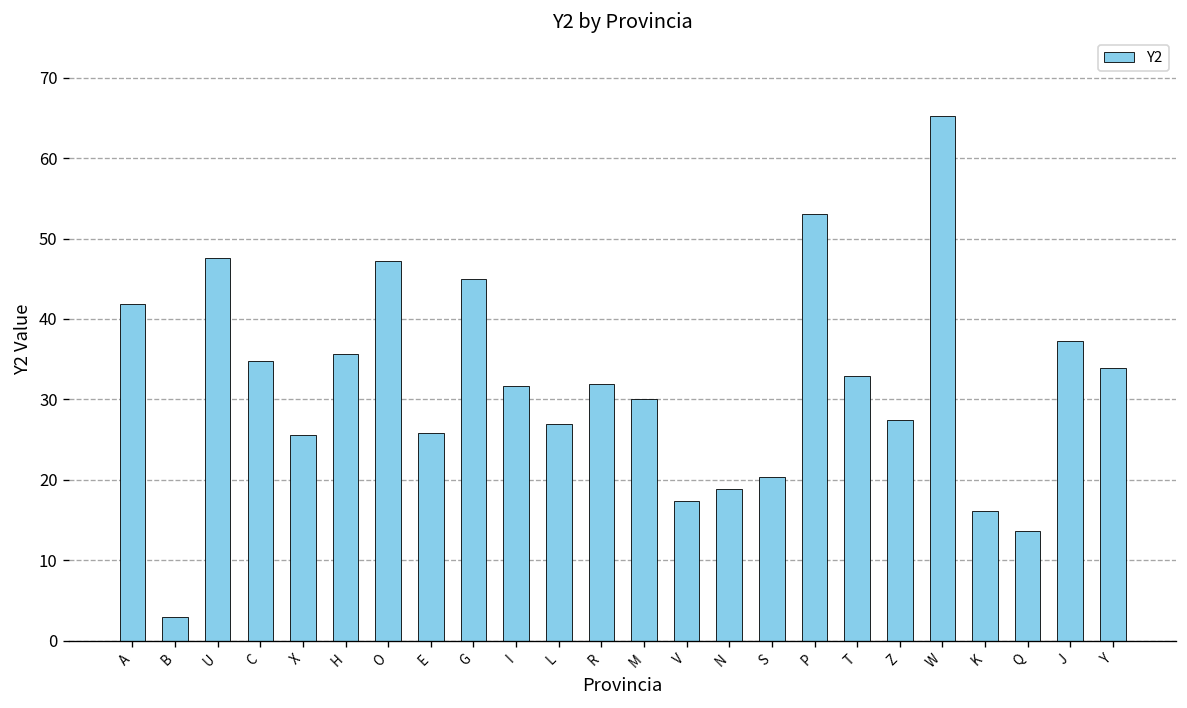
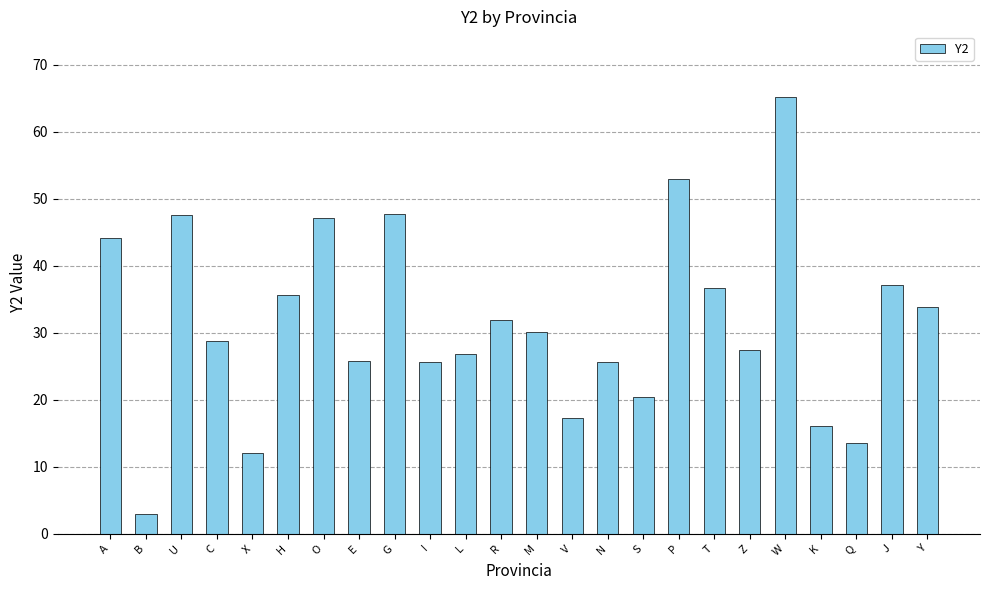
  {
-   "A": 42,
+   "A": 44,
    "B": 3,
    "U": 48,
-   "C": 35,
-   "X": 26,
+   "C": 29,
+   "X": 12,
    "H": 36,
    "O": 47,
    "E": 26,
-   "G": 45,
-   "I": 32,
+   "G": 48,
+   "I": 26,
    "L": 27,
    "R": 32,
    "M": 30,
    "V": 17,
-   "N": 19,
+   "N": 26,
    "S": 20,
    "P": 53,
-   "T": 33,
+   "T": 37,
    "Z": 27,
    "W": 65,
    "K": 16,
    "Q": 14,
    "J": 37,
    "Y": 34
  }
